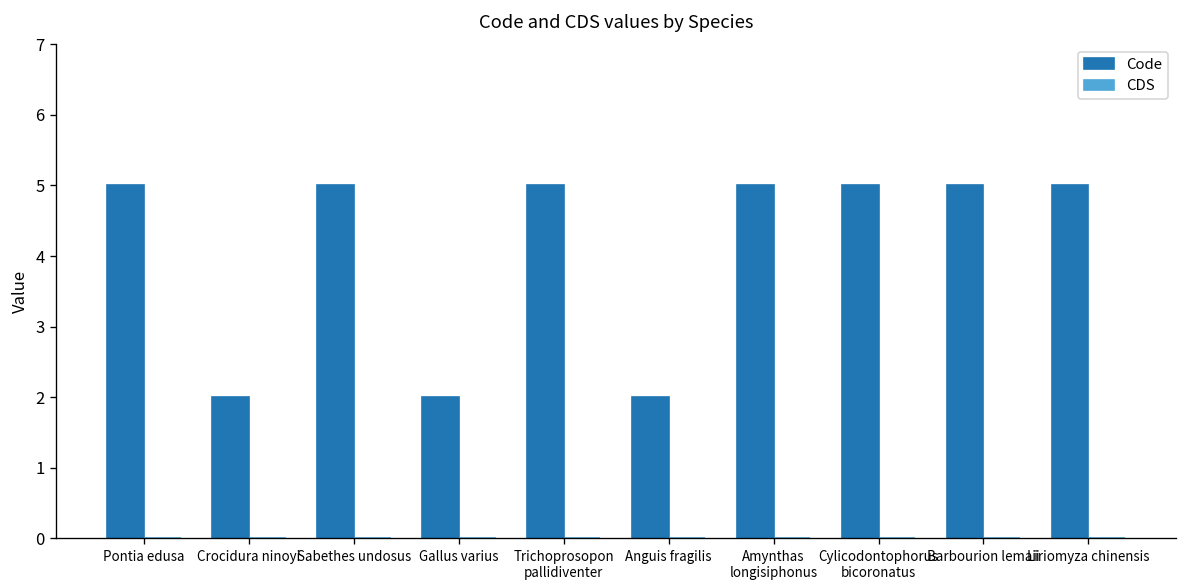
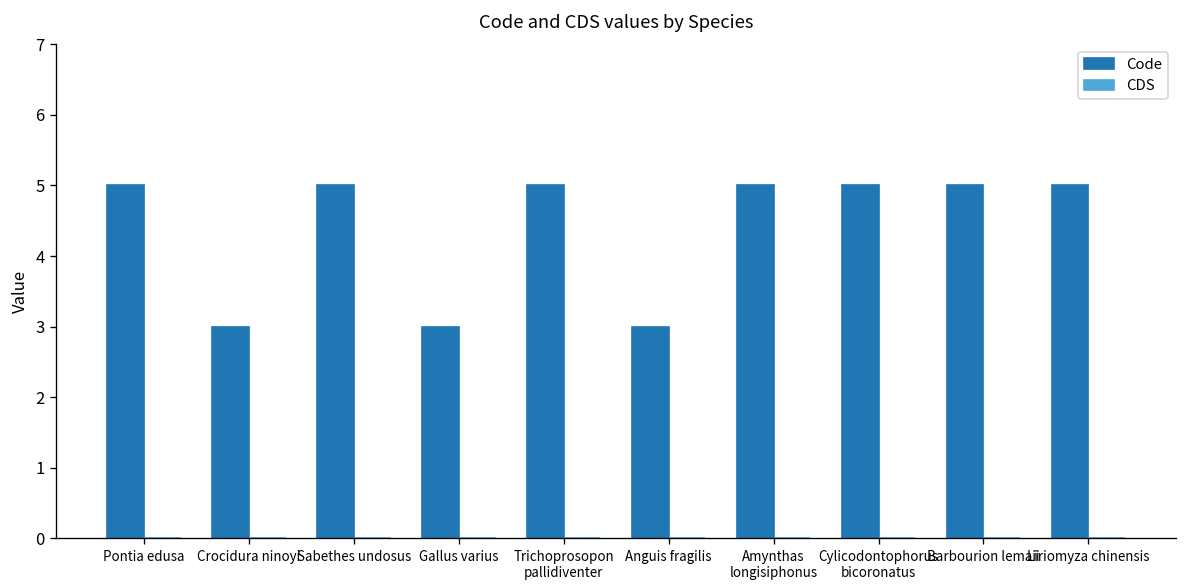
  {
    "Code": {
      "Pontia edusa": 5,
-     "Crocidura ninoyi": 2,
+     "Crocidura ninoyi": 3,
      "Sabethes undosus": 5,
-     "Gallus varius": 2,
+     "Gallus varius": 3,
      "Trichoprosopon pallidiventer": 5,
-     "Anguis fragilis": 2,
+     "Anguis fragilis": 3,
      "Amynthas longisiphonus": 5,
      "Cylicodontophorus bicoronatus": 5,
      "Barbourion lemaii": 5,
      "Liriomyza chinensis": 5
    },
    "CDS": {
      "Pontia edusa": 0,
      "Crocidura ninoyi": 0,
      "Sabethes undosus": 0,
      "Gallus varius": 0,
      "Trichoprosopon pallidiventer": 0,
      "Anguis fragilis": 0,
      "Amynthas longisiphonus": 0,
      "Cylicodontophorus bicoronatus": 0,
      "Barbourion lemaii": 0,
      "Liriomyza chinensis": 0
    }
  }
